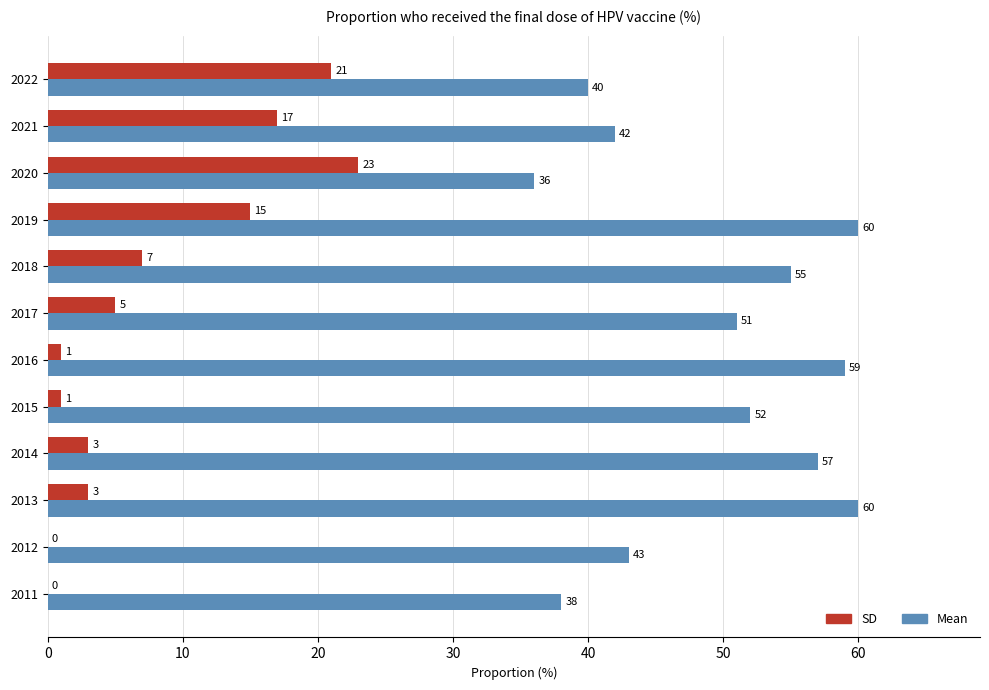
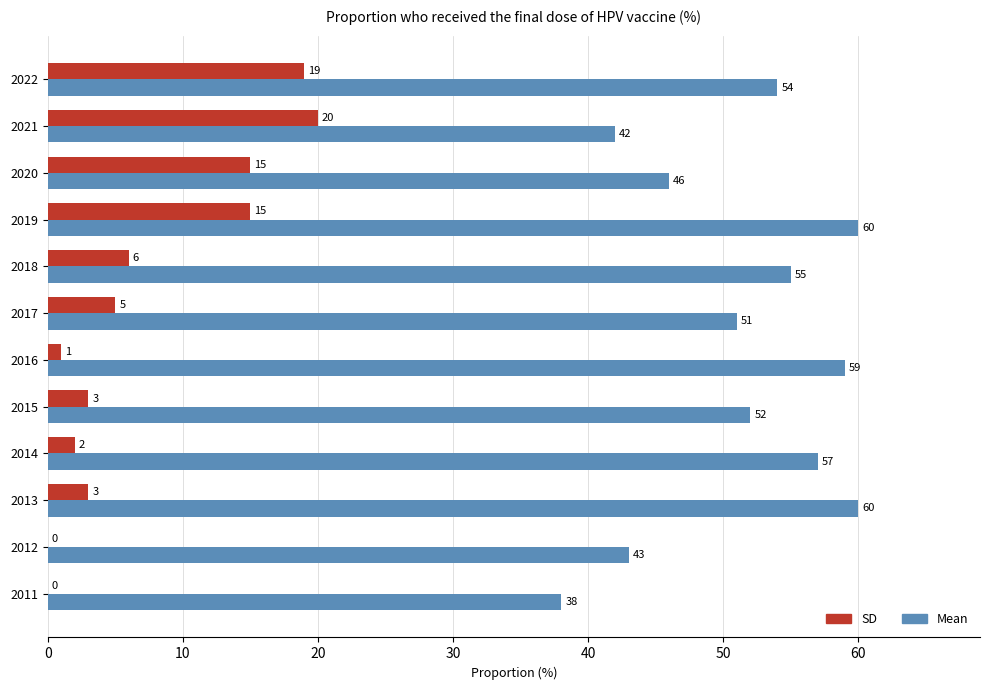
  {
    "SD": {
-     "2022": 21,
-     "2021": 17,
-     "2020": 23,
+     "2022": 19,
+     "2021": 20,
+     "2020": 15,
      "2019": 15,
-     "2018": 7,
+     "2018": 6,
      "2017": 5,
      "2016": 1,
-     "2015": 1,
-     "2014": 3,
+     "2015": 3,
+     "2014": 2,
      "2013": 3,
      "2012": 0,
      "2011": 0
    },
    "Mean": {
-     "2022": 40,
+     "2022": 54,
      "2021": 42,
-     "2020": 36,
+     "2020": 46,
      "2019": 60,
      "2018": 55,
      "2017": 51,
      "2016": 59,
      "2015": 52,
      "2014": 57,
      "2013": 60,
      "2012": 43,
      "2011": 38
    }
  }
